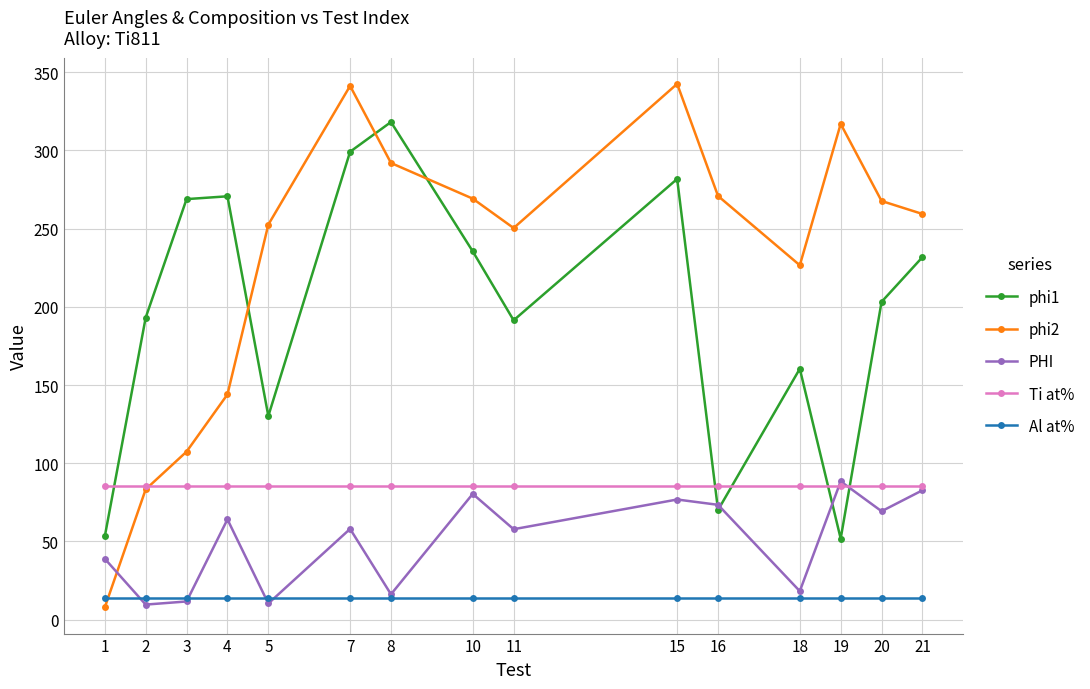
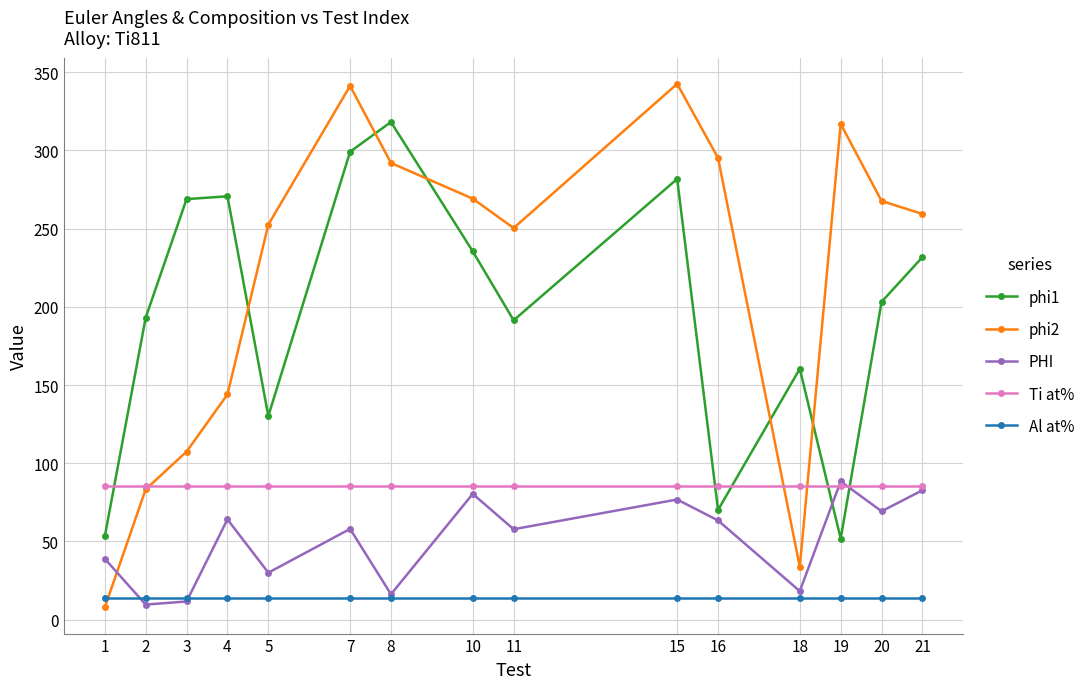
  {
    "phi1": {
      "1": 53,
      "2": 193,
      "3": 269,
      "4": 271,
      "5": 130,
      "7": 299,
      "8": 318,
      "10": 236,
      "11": 191,
      "15": 282,
      "16": 70,
      "18": 160,
      "19": 52,
      "20": 203,
      "21": 232
    },
    "phi2": {
      "1": 8,
      "2": 83,
      "3": 107,
      "4": 144,
      "5": 253,
      "7": 341,
      "8": 292,
      "10": 269,
      "11": 250,
      "15": 343,
-     "16": 271,
-     "18": 227,
+     "16": 295,
+     "18": 34,
      "19": 317,
      "20": 268,
      "21": 259
    },
    "PHI": {
      "1": 39,
      "2": 10,
      "3": 12,
      "4": 64,
-     "5": 10,
+     "5": 30,
      "7": 58,
      "8": 16,
      "10": 80,
      "11": 58,
      "15": 77,
-     "16": 73,
+     "16": 63,
      "18": 18,
      "19": 88,
      "20": 69,
      "21": 83
    },
    "Ti at%": {
      "1": 86,
      "2": 86,
      "3": 86,
      "4": 86,
      "5": 86,
      "7": 86,
      "8": 86,
      "10": 86,
      "11": 86,
      "15": 86,
      "16": 86,
      "18": 86,
      "19": 86,
      "20": 86,
      "21": 86
    },
    "Al at%": {
      "1": 14,
      "2": 14,
      "3": 14,
      "4": 14,
      "5": 14,
      "7": 14,
      "8": 14,
      "10": 14,
      "11": 14,
      "15": 14,
      "16": 14,
      "18": 14,
      "19": 14,
      "20": 14,
      "21": 14
    }
  }
